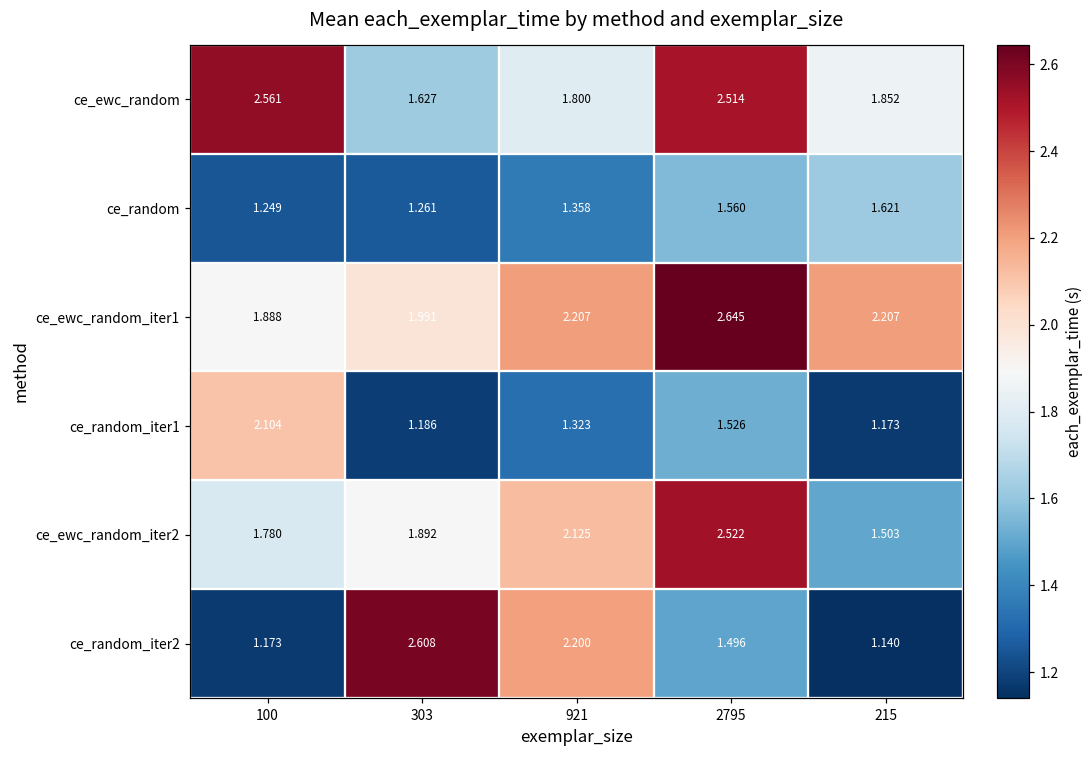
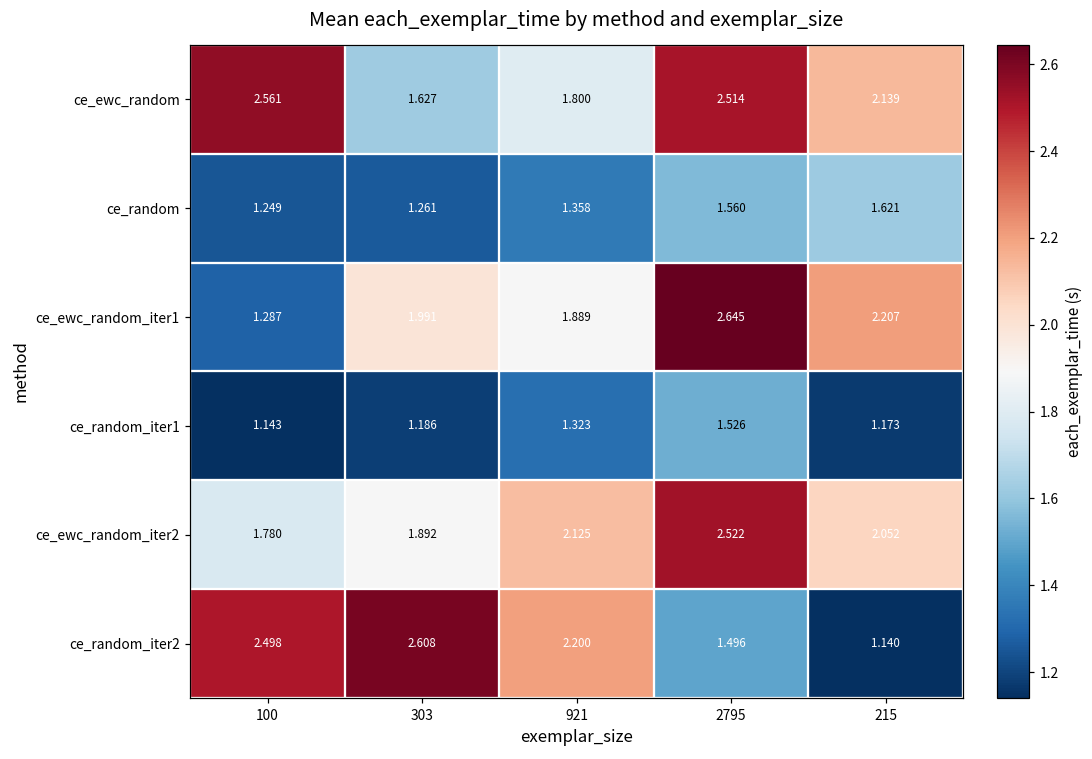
  {
    "ce_ewc_random": {
      "100": 2.561,
      "303": 1.627,
      "921": 1.800,
      "2795": 2.514,
-     "215": 1.852
+     "215": 2.139
    },
    "ce_random": {
      "100": 1.249,
      "303": 1.261,
      "921": 1.358,
      "2795": 1.560,
      "215": 1.621
    },
    "ce_ewc_random_iter1": {
-     "100": 1.888,
-     "921": 2.207,
+     "100": 1.287,
+     "921": 1.889,
      "2795": 2.645,
      "215": 2.207
    },
    "ce_random_iter1": {
-     "100": 2.104,
+     "100": 1.143,
      "303": 1.186,
      "921": 1.323,
      "2795": 1.526,
      "215": 1.173
    },
    "ce_ewc_random_iter2": {
      "100": 1.780,
      "303": 1.892,
      "921": 2.125,
      "2795": 2.522,
-     "215": 1.503
+     "215": 2.052
    },
    "ce_random_iter2": {
-     "100": 1.173,
+     "100": 2.498,
      "303": 2.608,
      "921": 2.200,
      "2795": 1.496,
      "215": 1.140
    }
  }
